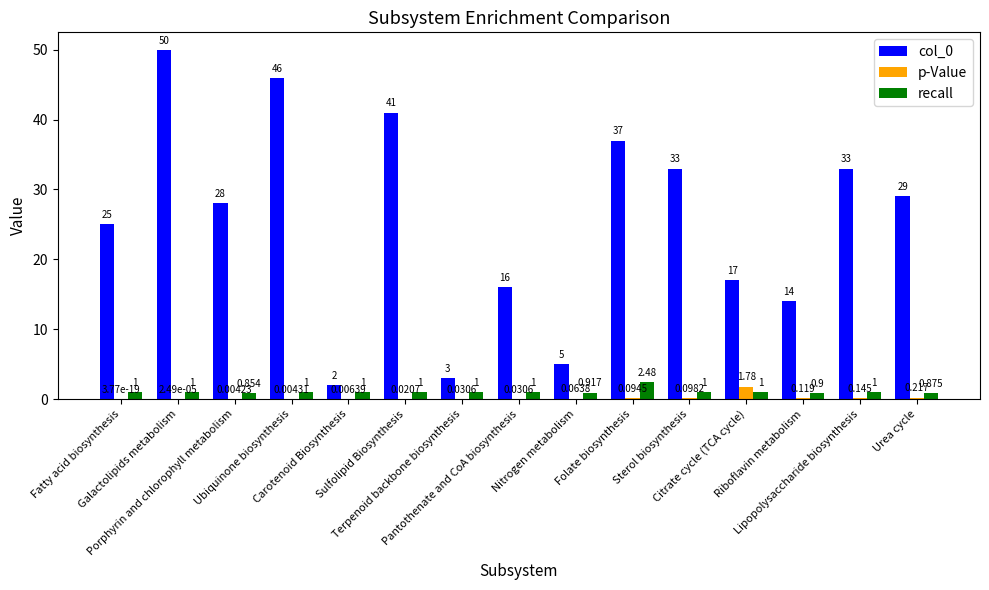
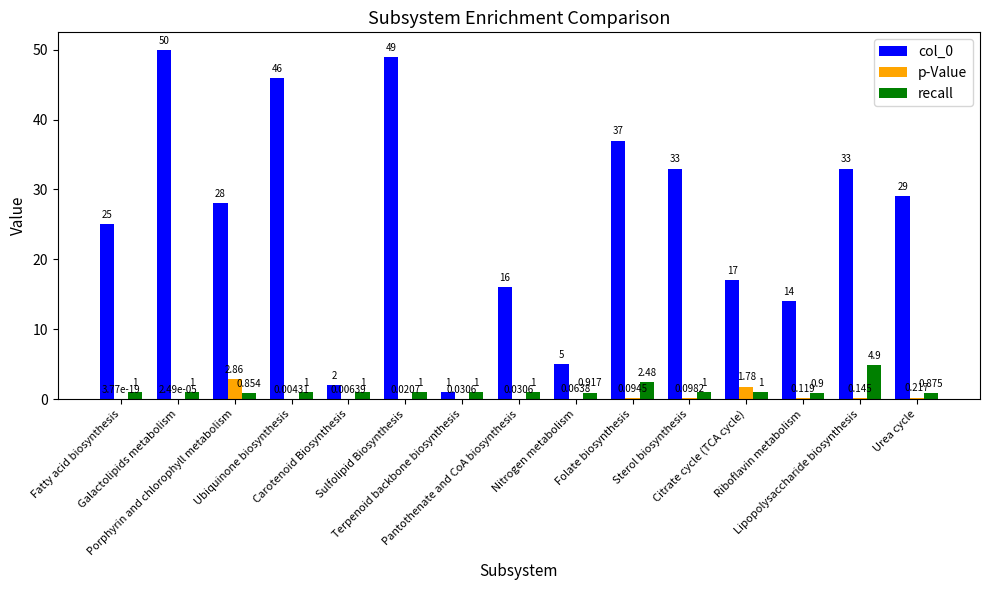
  {
    "col_0": {
      "Fatty acid biosynthesis": "25",
      "Galactolipids metabolism": "50",
      "Porphyrin and chlorophyll metabolism": "28",
      "Ubiquinone biosynthesis": "46",
      "Carotenoid Biosynthesis": "2",
-     "Sulfolipid Biosynthesis": "41",
-     "Terpenoid backbone biosynthesis": "3",
+     "Sulfolipid Biosynthesis": "49",
+     "Terpenoid backbone biosynthesis": "1",
      "Pantothenate and CoA biosynthesis": "16",
      "Nitrogen metabolism": "5",
      "Folate biosynthesis": "37",
      "Sterol biosynthesis": "33",
      "Citrate cycle (TCA cycle)": "17",
      "Riboflavin metabolism": "14",
      "Lipopolysaccharide biosynthesis": "33",
      "Urea cycle": "29"
    },
    "p-Value": {
      "Fatty acid biosynthesis": "3.77e-19",
      "Galactolipids metabolism": "2.49e-05",
-     "Porphyrin and chlorophyll metabolism": "0.00423",
+     "Porphyrin and chlorophyll metabolism": "2.86",
      "Ubiquinone biosynthesis": "0.00431",
      "Carotenoid Biosynthesis": "0.00639",
      "Sulfolipid Biosynthesis": "0.0207",
      "Terpenoid backbone biosynthesis": "0.0306",
      "Pantothenate and CoA biosynthesis": "0.0306",
      "Folate biosynthesis": "0.0945",
      "Sterol biosynthesis": "0.0982",
      "Citrate cycle (TCA cycle)": "1.78",
      "Riboflavin metabolism": "0.119",
      "Lipopolysaccharide biosynthesis": "0.145"
    },
    "recall": {
      "Folate biosynthesis": "2.48",
      "Citrate cycle (TCA cycle)": "1",
-     "Lipopolysaccharide biosynthesis": "1"
+     "Lipopolysaccharide biosynthesis": "4.9"
    }
  }
